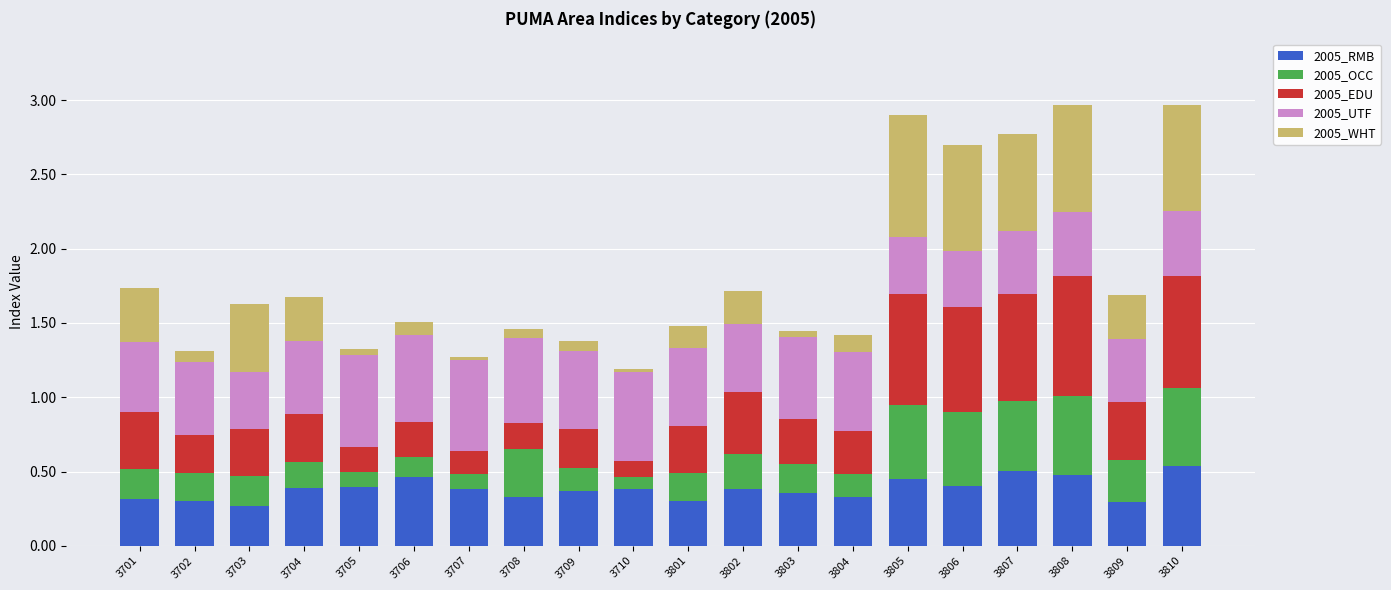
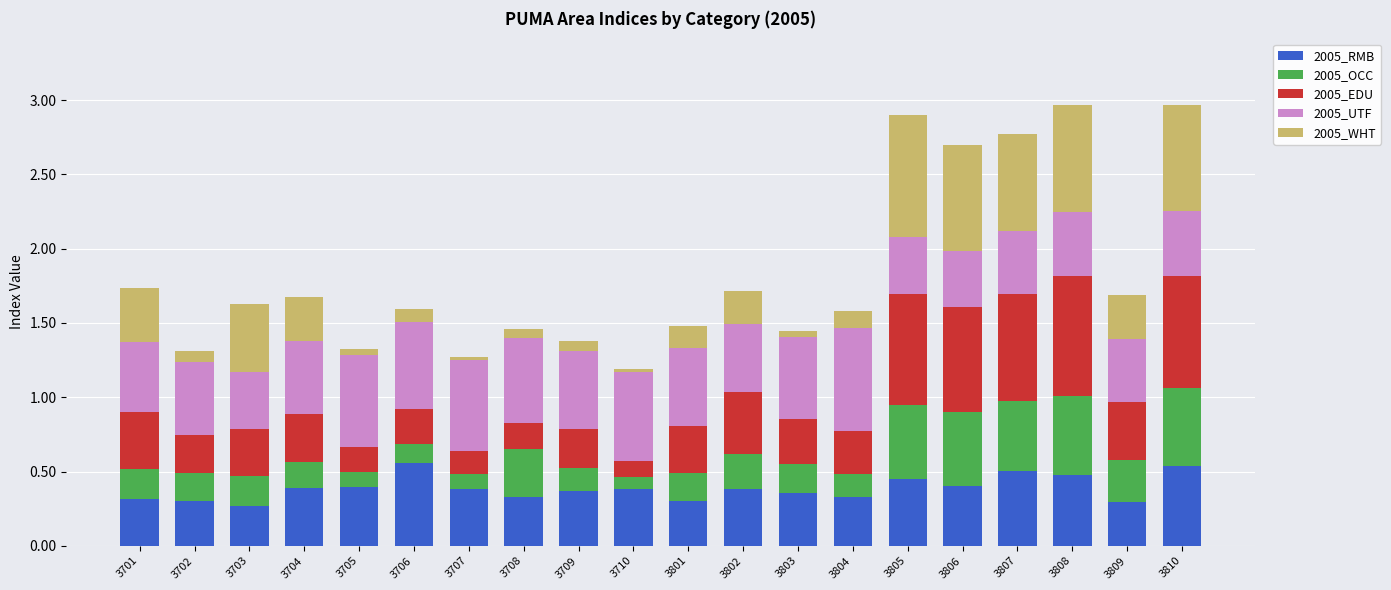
  {
    "2005_RMB": {
      "3701": 0.32,
      "3702": 0.30,
      "3703": 0.27,
      "3704": 0.39,
      "3705": 0.40,
-     "3706": 0.47,
+     "3706": 0.56,
      "3707": 0.38,
      "3708": 0.33,
      "3709": 0.37,
      "3710": 0.38,
      "3801": 0.30,
      "3802": 0.38,
      "3803": 0.35,
      "3804": 0.33,
      "3805": 0.45,
      "3806": 0.40,
      "3807": 0.50,
      "3808": 0.47,
      "3809": 0.30,
      "3810": 0.53
    },
    "2005_OCC": {
      "3701": 0.20,
      "3702": 0.19,
      "3703": 0.20,
      "3704": 0.18,
      "3705": 0.10,
      "3706": 0.13,
      "3707": 0.11,
      "3708": 0.33,
      "3709": 0.16,
      "3710": 0.08,
      "3801": 0.19,
      "3802": 0.24,
      "3803": 0.20,
      "3804": 0.16,
      "3805": 0.50,
      "3806": 0.50,
      "3807": 0.47,
      "3808": 0.53,
      "3809": 0.28,
      "3810": 0.53
    },
    "2005_EDU": {
      "3701": 0.38,
      "3702": 0.25,
      "3703": 0.32,
      "3704": 0.32,
      "3705": 0.17,
      "3706": 0.23,
      "3707": 0.16,
      "3708": 0.17,
      "3709": 0.26,
      "3710": 0.11,
      "3801": 0.32,
      "3802": 0.41,
      "3803": 0.31,
      "3804": 0.29,
      "3805": 0.75,
      "3806": 0.71,
      "3807": 0.72,
      "3808": 0.81,
      "3809": 0.39,
      "3810": 0.75
    },
    "2005_UTF": {
      "3701": 0.47,
      "3702": 0.49,
      "3703": 0.38,
      "3704": 0.49,
      "3705": 0.62,
      "3706": 0.59,
      "3707": 0.61,
      "3708": 0.57,
      "3709": 0.53,
      "3710": 0.60,
      "3801": 0.53,
      "3802": 0.46,
      "3803": 0.55,
-     "3804": 0.53,
+     "3804": 0.69,
      "3805": 0.38,
      "3806": 0.37,
      "3807": 0.42,
      "3808": 0.43,
      "3809": 0.42,
      "3810": 0.44
    },
    "2005_WHT": {
      "3701": 0.36,
      "3702": 0.07,
      "3703": 0.45,
      "3704": 0.30,
      "3705": 0.04,
      "3706": 0.09,
      "3707": 0.02,
      "3708": 0.06,
      "3709": 0.06,
      "3710": 0.02,
      "3801": 0.14,
      "3802": 0.22,
      "3803": 0.04,
      "3804": 0.12,
      "3805": 0.82,
      "3806": 0.72,
      "3807": 0.65,
      "3808": 0.72,
      "3809": 0.29,
      "3810": 0.71
    }
  }
